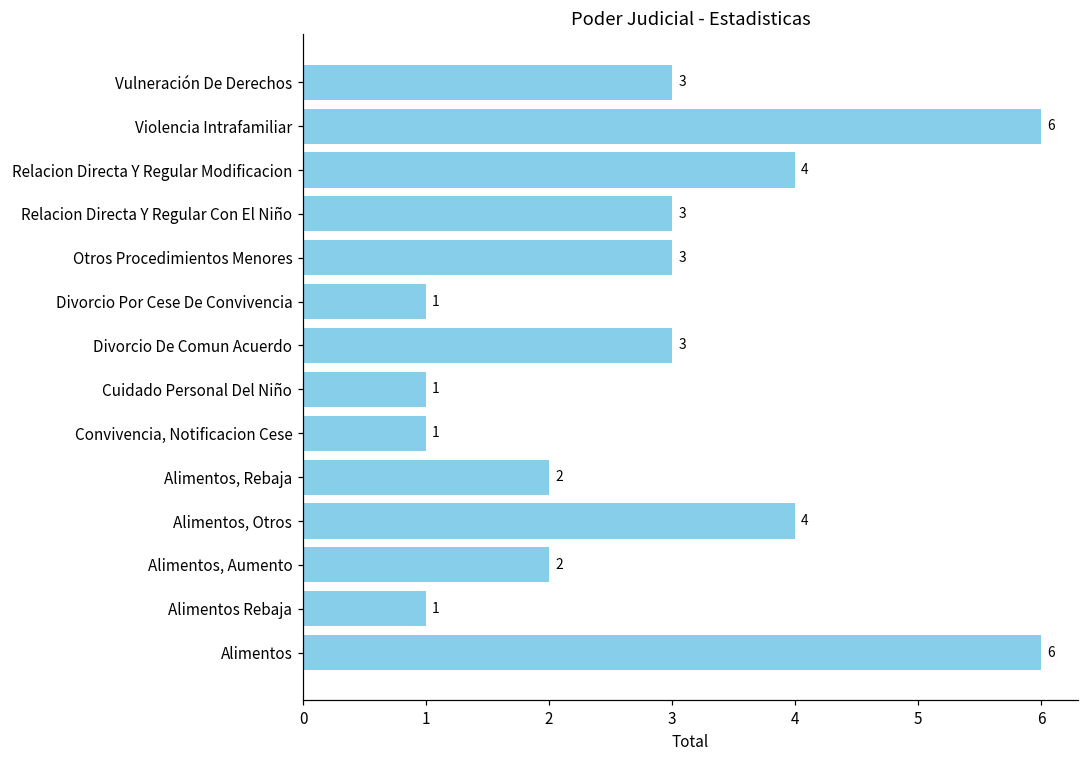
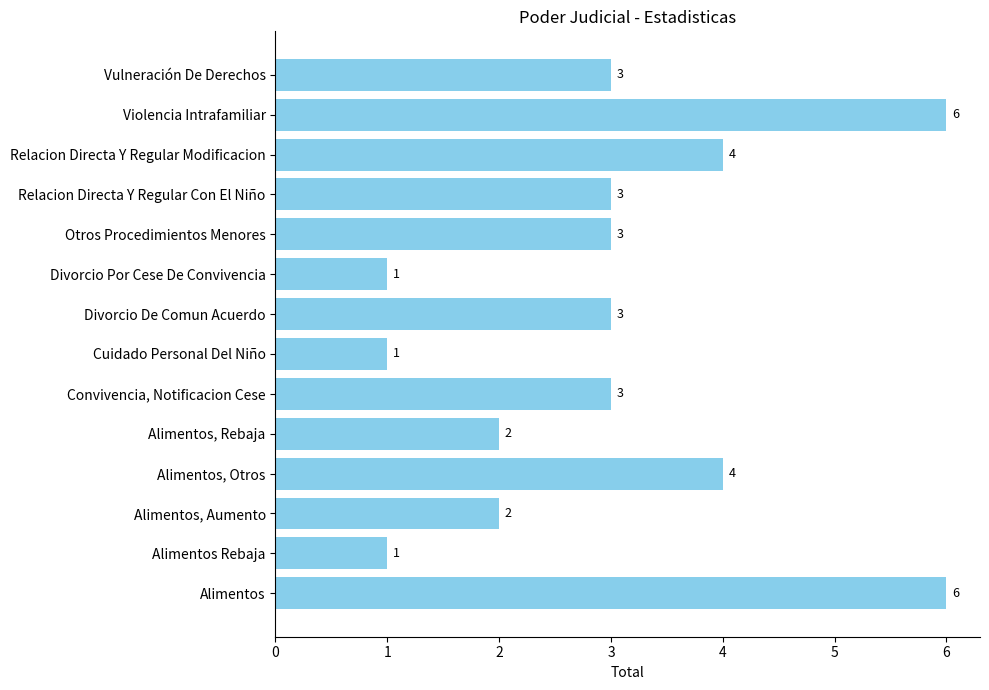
  {
    "Vulneración De Derechos": 3,
    "Violencia Intrafamiliar": 6,
    "Relacion Directa Y Regular Modificacion": 4,
    "Relacion Directa Y Regular Con El Niño": 3,
    "Otros Procedimientos Menores": 3,
    "Divorcio Por Cese De Convivencia": 1,
    "Divorcio De Comun Acuerdo": 3,
    "Cuidado Personal Del Niño": 1,
-   "Convivencia, Notificacion Cese": 1,
+   "Convivencia, Notificacion Cese": 3,
    "Alimentos, Rebaja": 2,
    "Alimentos, Otros": 4,
    "Alimentos, Aumento": 2,
    "Alimentos Rebaja": 1,
    "Alimentos": 6
  }
